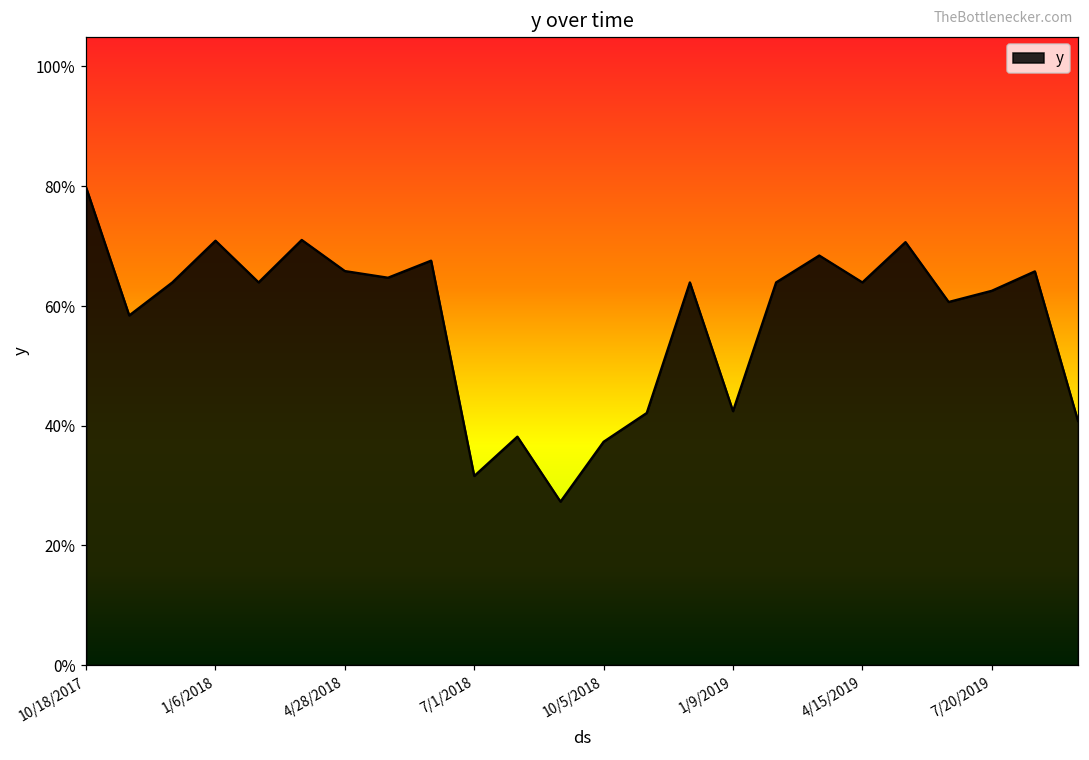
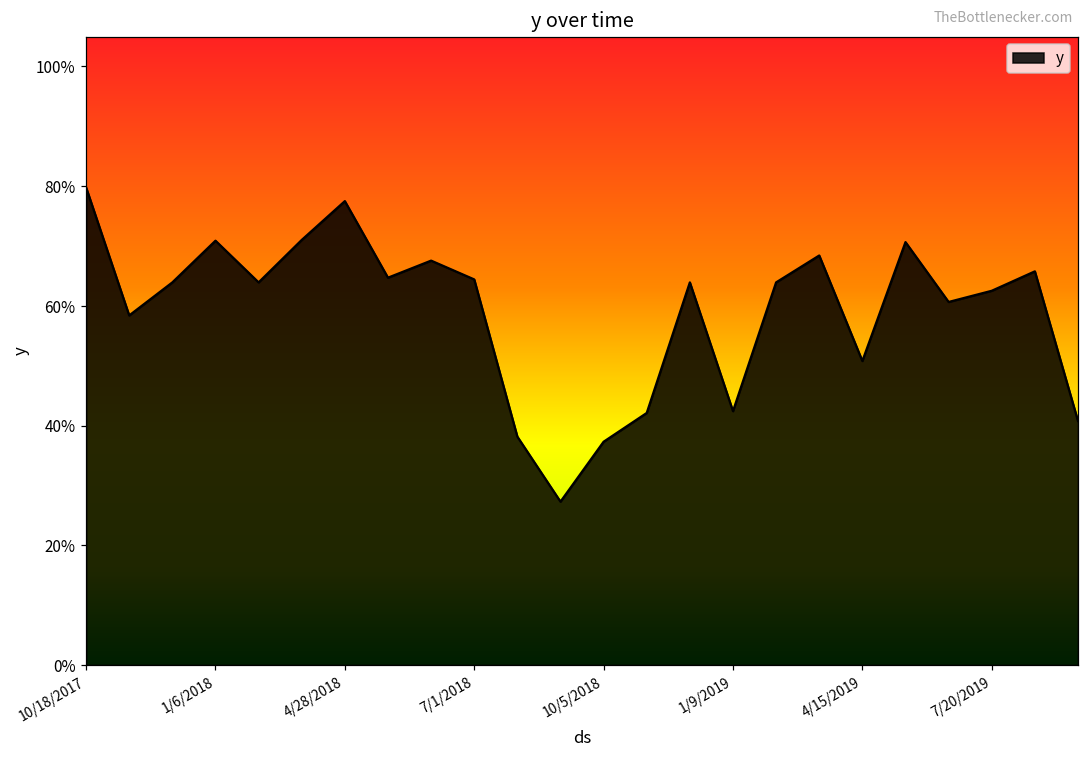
  {
    "10/18/2017": "80%",
    "1/6/2018": "71%",
-   "4/28/2018": "66%",
-   "7/1/2018": "32%",
+   "4/28/2018": "78%",
+   "7/1/2018": "64%",
    "10/5/2018": "37%",
    "1/9/2019": "42%",
-   "4/15/2019": "64%",
+   "4/15/2019": "51%",
    "7/20/2019": "63%"
  }
